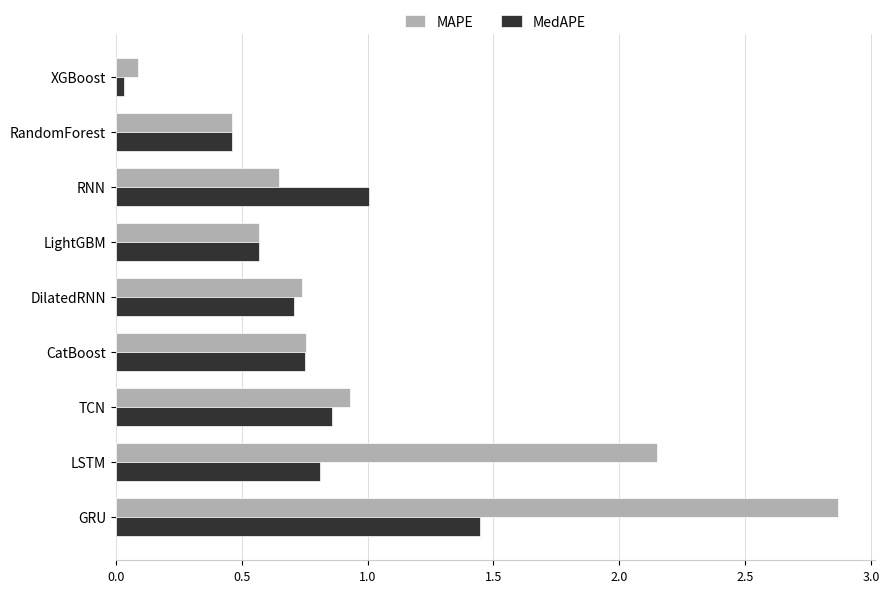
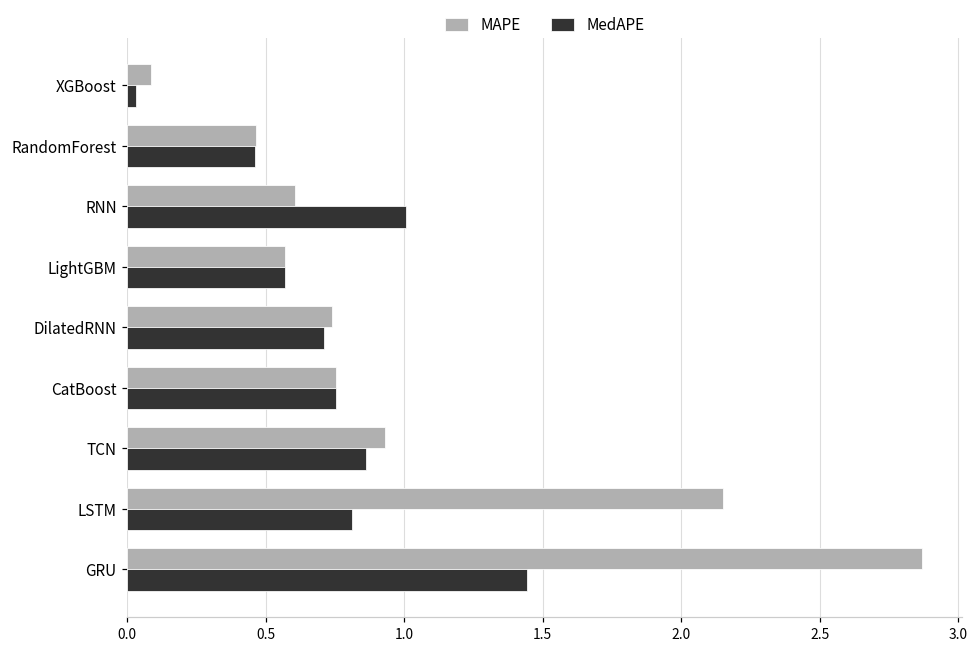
  {
    "MAPE": {
      "XGBoost": 0.09,
      "RandomForest": 0.46,
-     "RNN": 0.65,
+     "RNN": 0.61,
      "LightGBM": 0.57,
      "DilatedRNN": 0.74,
      "CatBoost": 0.75,
      "TCN": 0.93,
      "LSTM": 2.15,
      "GRU": 2.87
    },
    "MedAPE": {
      "XGBoost": 0.03,
      "RandomForest": 0.46,
      "RNN": 1.00,
      "LightGBM": 0.57,
      "DilatedRNN": 0.71,
      "CatBoost": 0.75,
      "TCN": 0.86,
      "LSTM": 0.81,
      "GRU": 1.44
    }
  }
